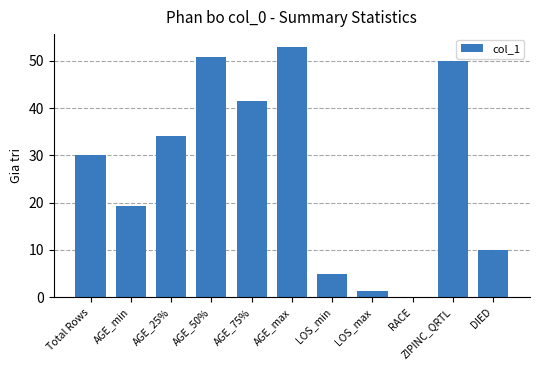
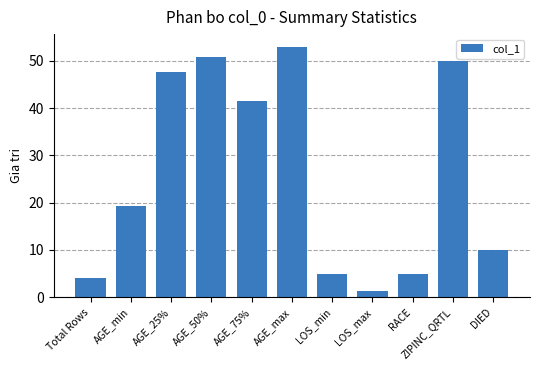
  {
-   "Total Rows": 30,
+   "Total Rows": 4,
    "AGE_min": 19,
-   "AGE_25%": 34,
+   "AGE_25%": 48,
    "AGE_50%": 51,
    "AGE_75%": 41,
    "AGE_max": 53,
    "LOS_min": 5,
    "LOS_max": 1,
-   "RACE": 0,
+   "RACE": 5,
    "ZIPINC_QRTL": 50,
    "DIED": 10
  }
